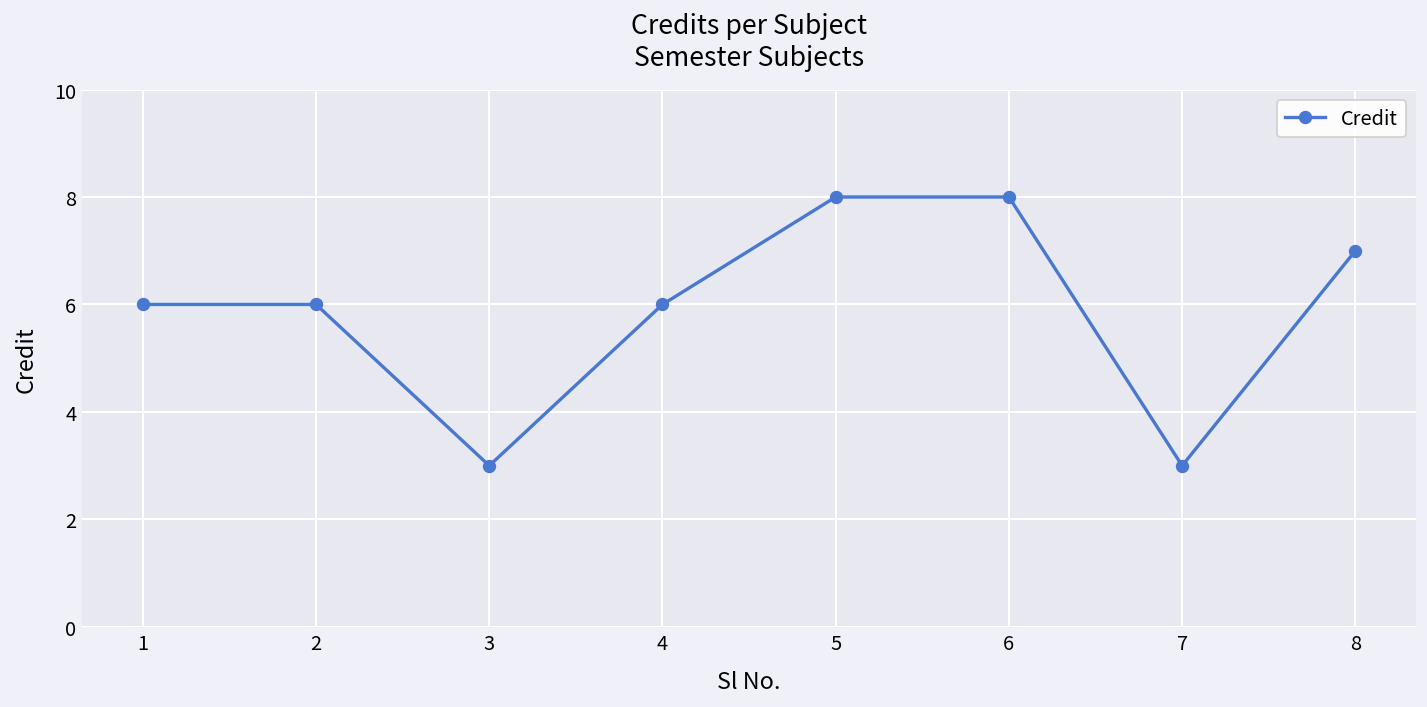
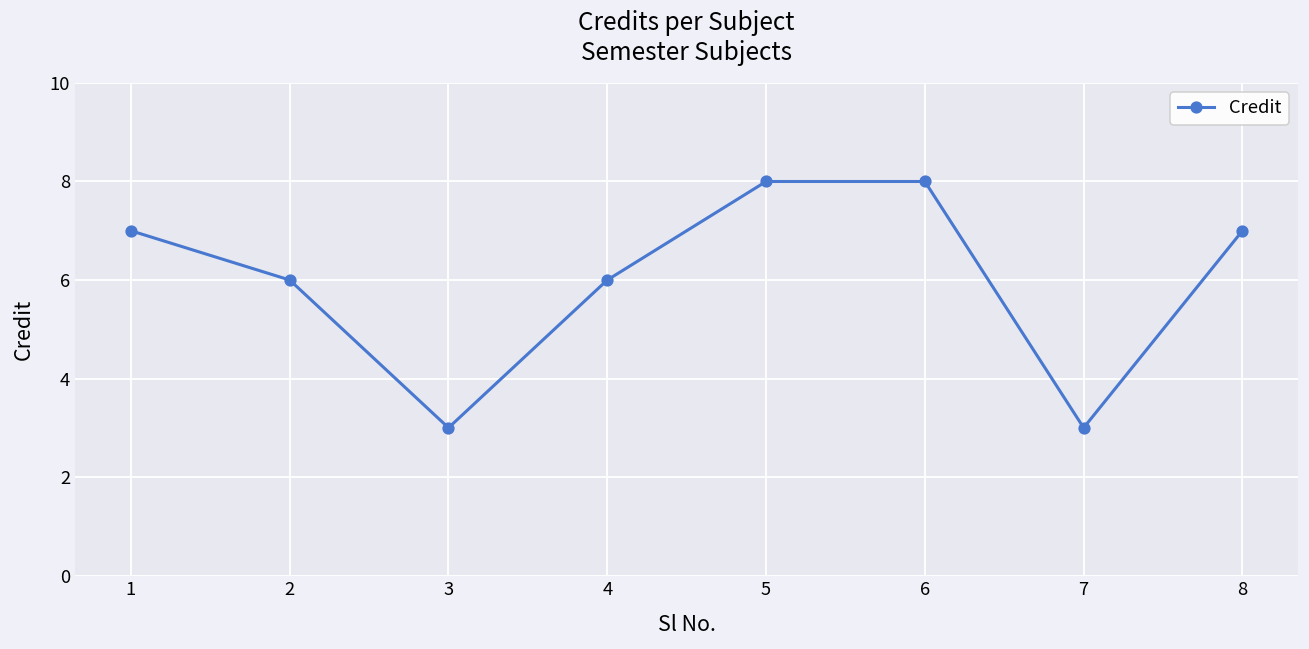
  {
-   "1": 6,
+   "1": 7,
    "2": 6,
    "3": 3,
    "4": 6,
    "5": 8,
    "6": 8,
    "7": 3,
    "8": 7
  }
